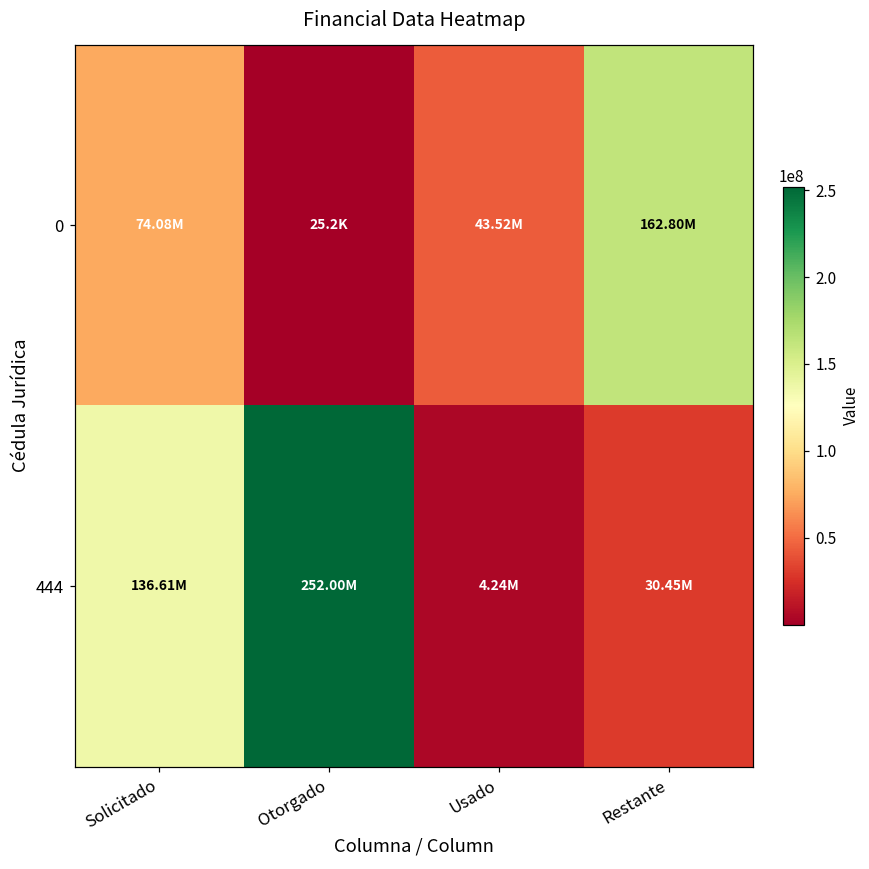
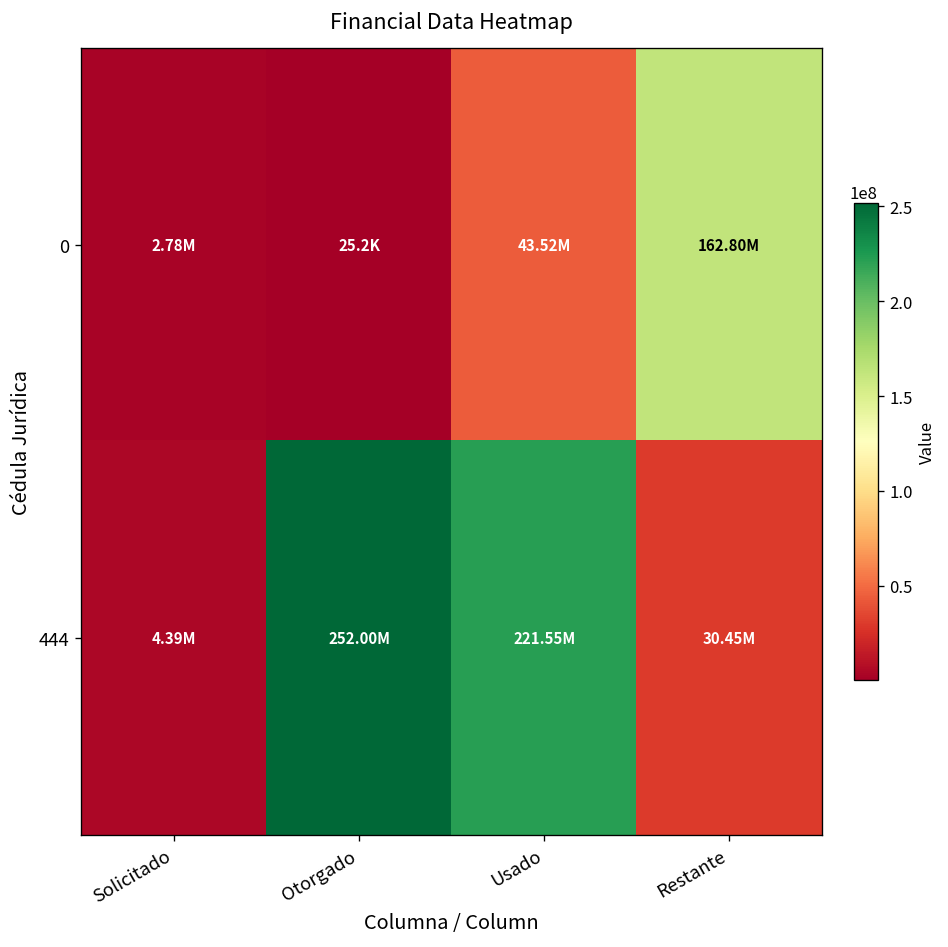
  {
    "0": {
-     "Solicitado": "74.08M",
+     "Solicitado": "2.78M",
      "Otorgado": "25.2K",
      "Usado": "43.52M",
      "Restante": "162.80M"
    },
    "444": {
-     "Solicitado": "136.61M",
+     "Solicitado": "4.39M",
      "Otorgado": "252.00M",
-     "Usado": "4.24M",
+     "Usado": "221.55M",
      "Restante": "30.45M"
    }
  }
